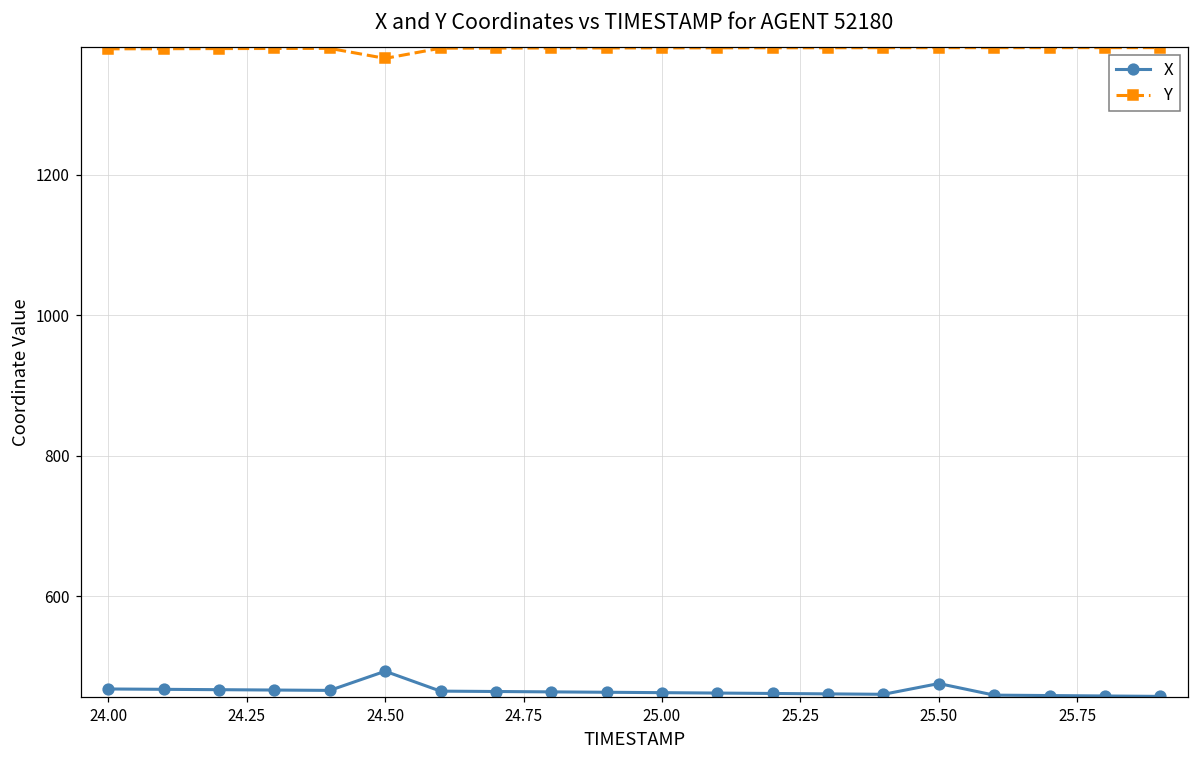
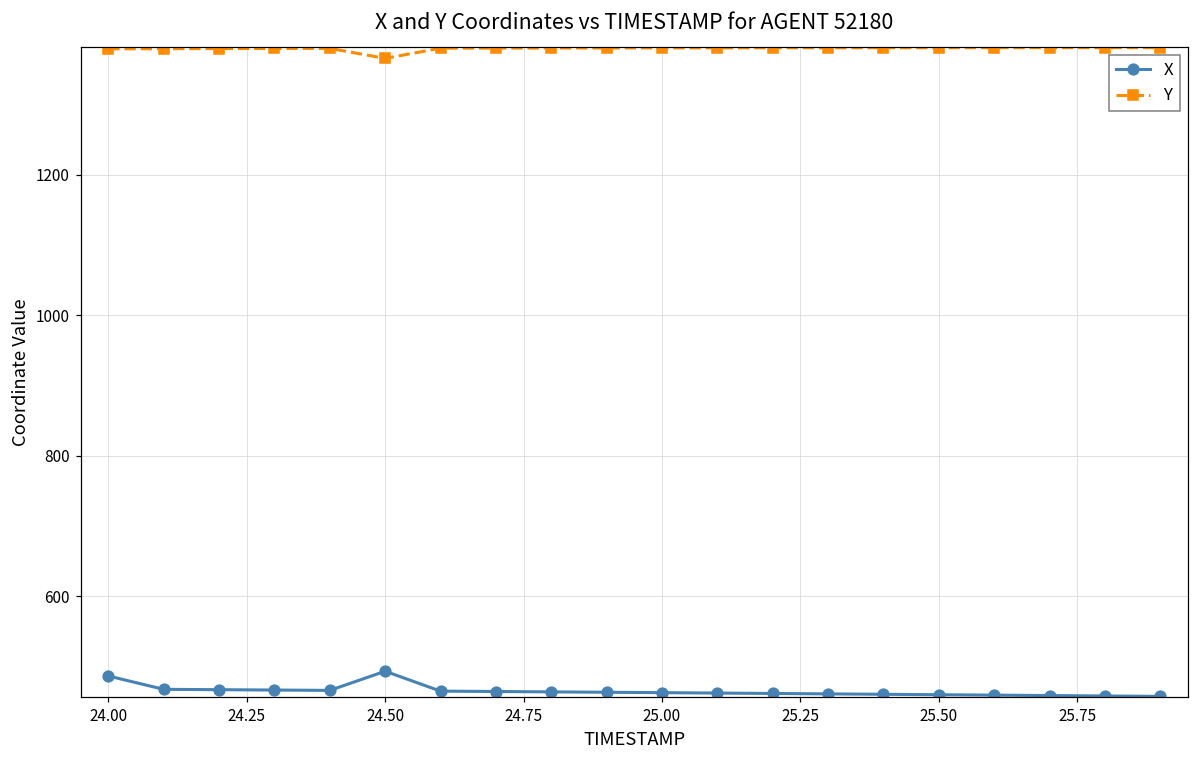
  {
    "X": {
-     "24.00": 470,
+     "24.00": 490,
      "24.50": 490,
      "25.00": 460,
-     "25.50": 480
+     "25.50": 460
    },
    "Y": {
      "24.00": 1380,
      "24.50": 1370,
      "25.00": 1380,
      "25.50": 1380
    }
  }
